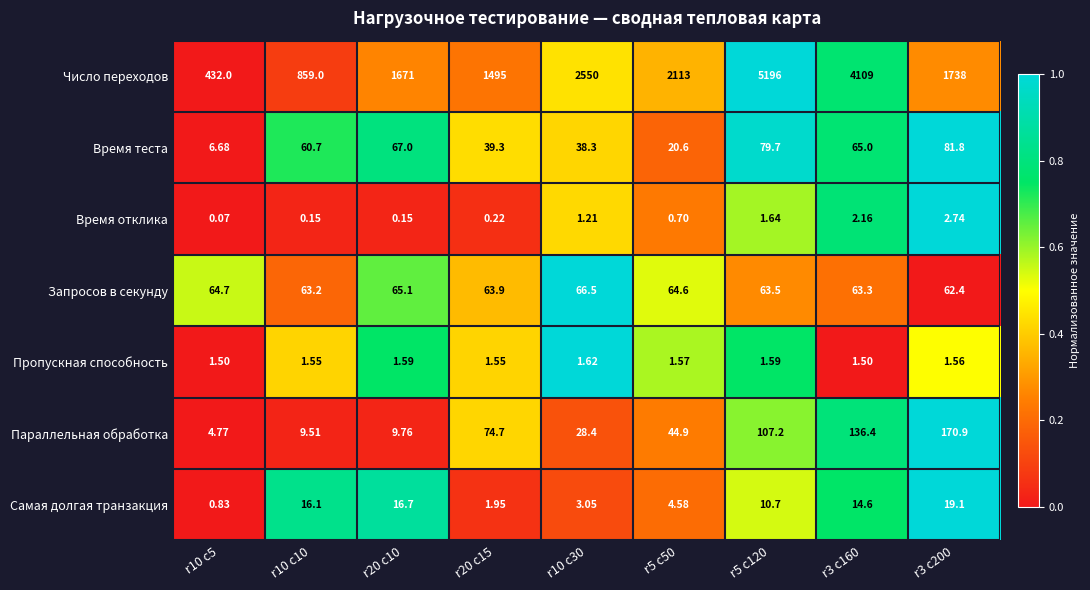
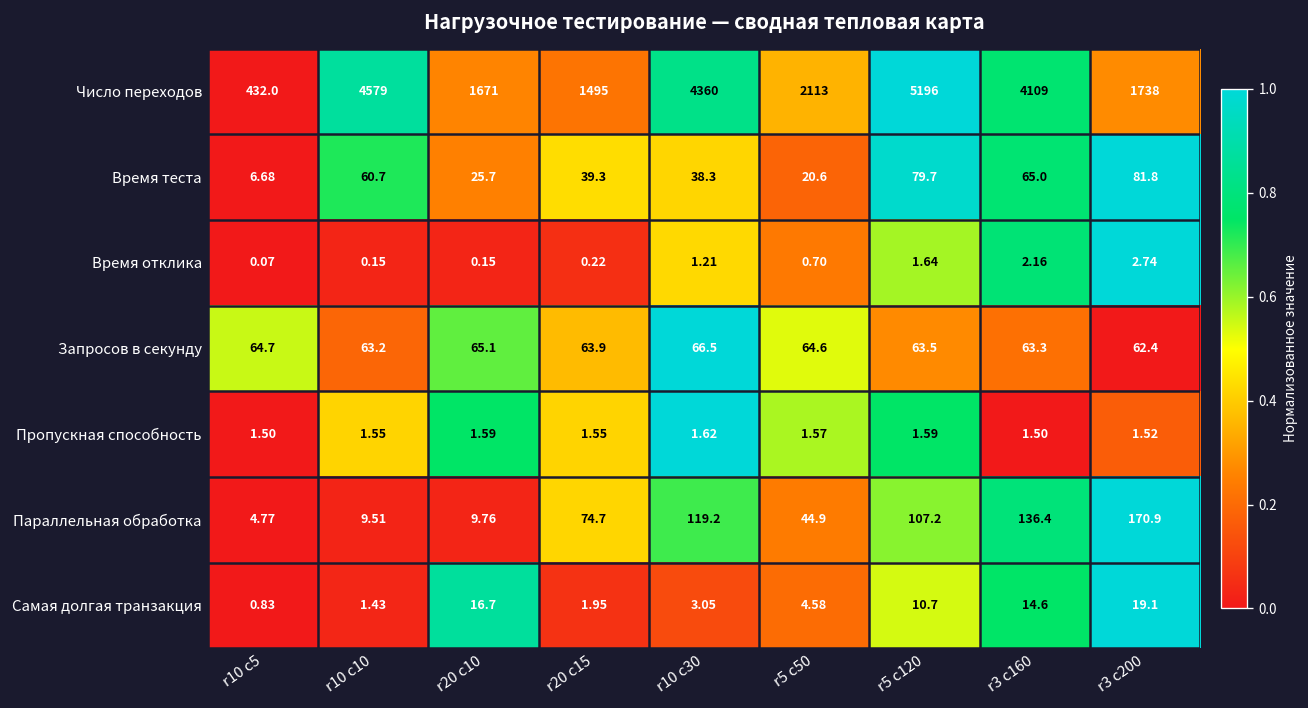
  {
    "Число переходов": {
      "r10 c5": 432.0,
-     "r10 c10": 859.0,
+     "r10 c10": 4579,
      "r20 c10": 1671,
      "r20 c15": 1495,
-     "r10 c30": 2550,
+     "r10 c30": 4360,
      "r5 c50": 2113,
      "r5 c120": 5196,
      "r3 c160": 4109,
      "r3 c200": 1738
    },
    "Время теста": {
      "r10 c5": 6.68,
      "r10 c10": 60.7,
-     "r20 c10": 67.0,
+     "r20 c10": 25.7,
      "r20 c15": 39.3,
      "r10 c30": 38.3,
      "r5 c50": 20.6,
      "r5 c120": 79.7,
      "r3 c160": 65.0,
      "r3 c200": 81.8
    },
    "Время отклика": {
      "r10 c5": 0.07,
      "r10 c10": 0.15,
      "r20 c10": 0.15,
      "r20 c15": 0.22,
      "r10 c30": 1.21,
      "r5 c50": 0.70,
      "r5 c120": 1.64,
      "r3 c160": 2.16,
      "r3 c200": 2.74
    },
    "Запросов в секунду": {
      "r10 c5": 64.7,
      "r10 c10": 63.2,
      "r20 c10": 65.1,
      "r20 c15": 63.9,
      "r10 c30": 66.5,
      "r5 c50": 64.6,
      "r5 c120": 63.5,
      "r3 c160": 63.3,
      "r3 c200": 62.4
    },
    "Пропускная способность": {
      "r10 c5": 1.50,
      "r10 c10": 1.55,
      "r20 c10": 1.59,
      "r20 c15": 1.55,
      "r10 c30": 1.62,
      "r5 c50": 1.57,
      "r5 c120": 1.59,
      "r3 c160": 1.50,
-     "r3 c200": 1.56
+     "r3 c200": 1.52
    },
    "Параллельная обработка": {
      "r10 c5": 4.77,
      "r10 c10": 9.51,
      "r20 c10": 9.76,
      "r20 c15": 74.7,
-     "r10 c30": 28.4,
+     "r10 c30": 119.2,
      "r5 c50": 44.9,
      "r5 c120": 107.2,
      "r3 c160": 136.4,
      "r3 c200": 170.9
    },
    "Самая долгая транзакция": {
      "r10 c5": 0.83,
-     "r10 c10": 16.1,
+     "r10 c10": 1.43,
      "r20 c10": 16.7,
      "r20 c15": 1.95,
      "r10 c30": 3.05,
      "r5 c50": 4.58,
      "r5 c120": 10.7,
      "r3 c160": 14.6,
      "r3 c200": 19.1
    }
  }
